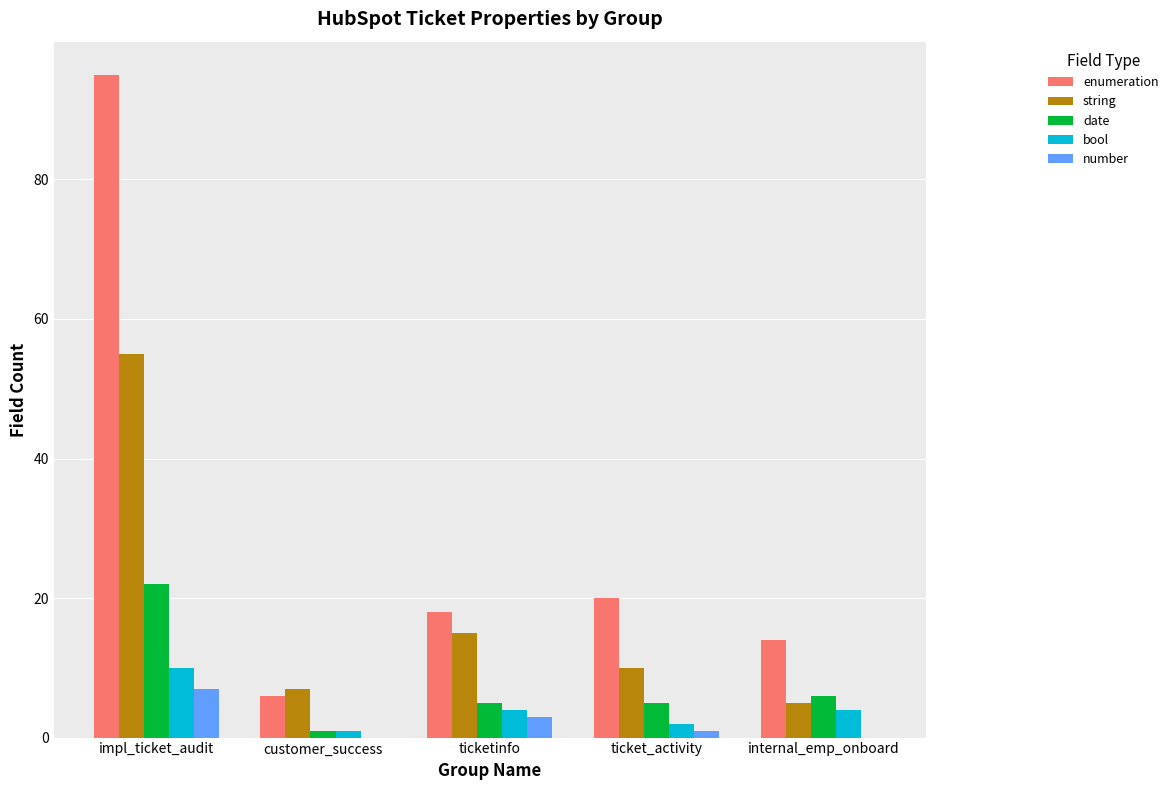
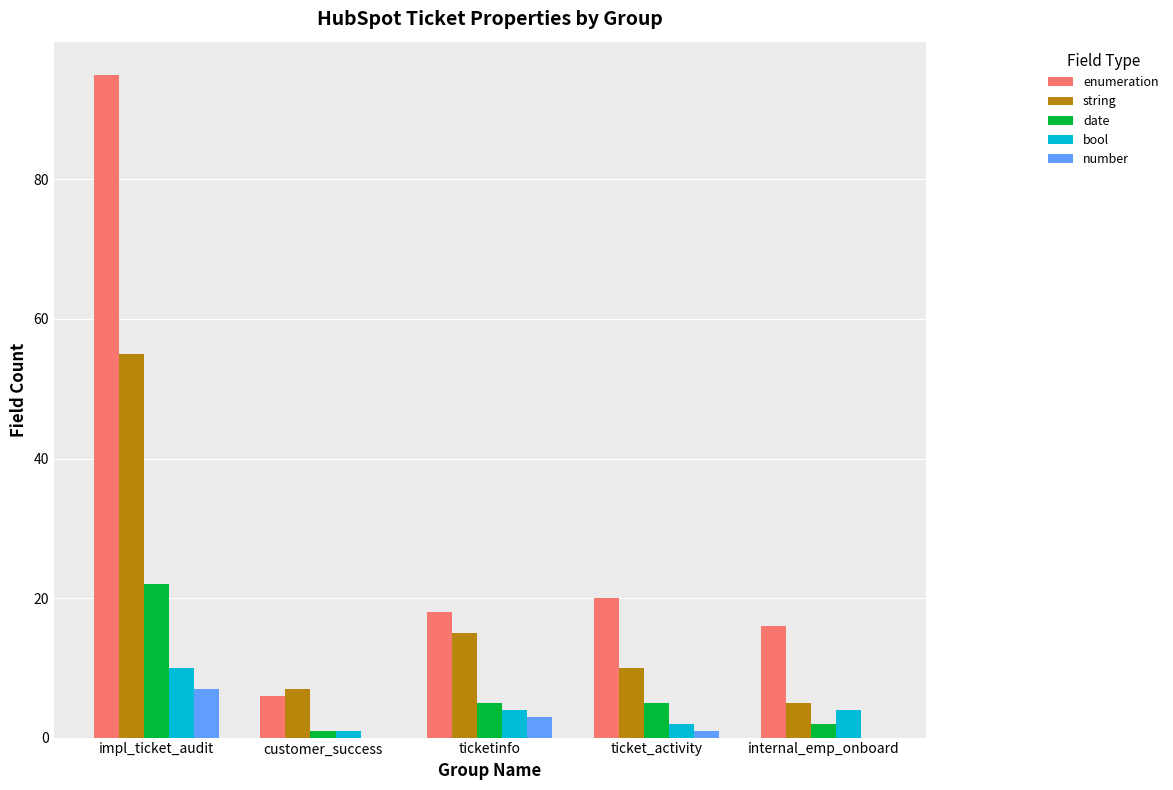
  {
    "enumeration": {
      "impl_ticket_audit": 95,
      "customer_success": 6,
      "ticketinfo": 18,
      "ticket_activity": 20,
-     "internal_emp_onboard": 14
+     "internal_emp_onboard": 16
    },
    "string": {
      "impl_ticket_audit": 55,
      "customer_success": 7,
      "ticketinfo": 15,
      "ticket_activity": 10,
      "internal_emp_onboard": 5
    },
    "date": {
      "impl_ticket_audit": 22,
      "customer_success": 1,
      "ticketinfo": 5,
      "ticket_activity": 5,
-     "internal_emp_onboard": 6
+     "internal_emp_onboard": 2
    },
    "bool": {
      "impl_ticket_audit": 10,
      "customer_success": 1,
      "ticketinfo": 4,
      "ticket_activity": 2,
      "internal_emp_onboard": 4
    },
    "number": {
      "impl_ticket_audit": 7,
      "customer_success": 0,
      "ticketinfo": 3,
      "ticket_activity": 1,
      "internal_emp_onboard": 0
    }
  }
